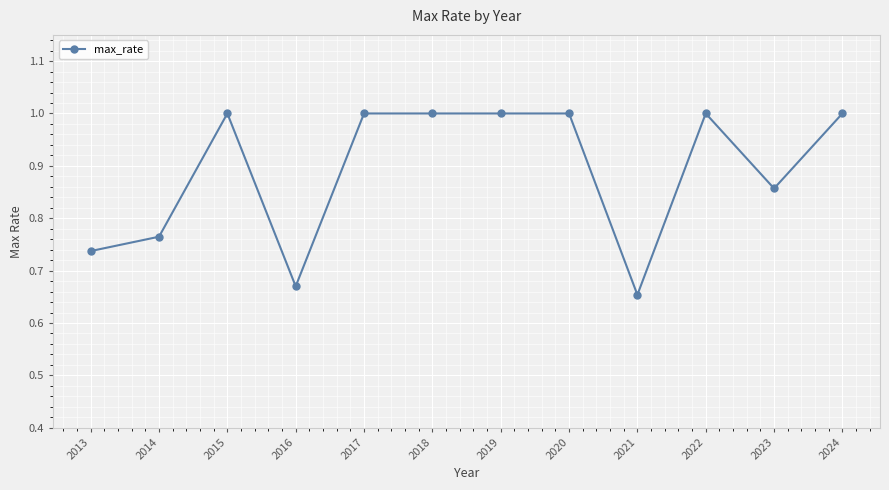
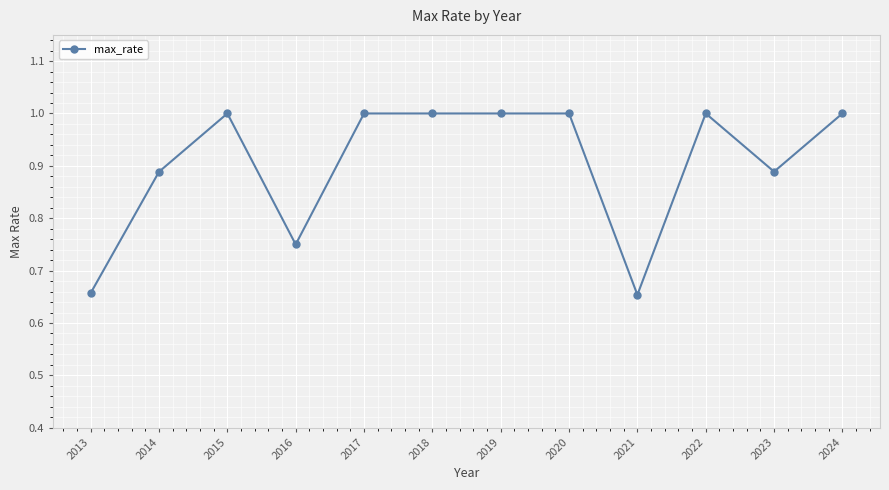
  {
-   "2013": 0.74,
-   "2014": 0.76,
+   "2013": 0.66,
+   "2014": 0.89,
    "2015": 1.00,
-   "2016": 0.67,
+   "2016": 0.75,
    "2017": 1.00,
    "2018": 1.00,
    "2019": 1.00,
    "2020": 1.00,
    "2021": 0.65,
    "2022": 1.00,
-   "2023": 0.86,
+   "2023": 0.89,
    "2024": 1.00
  }
